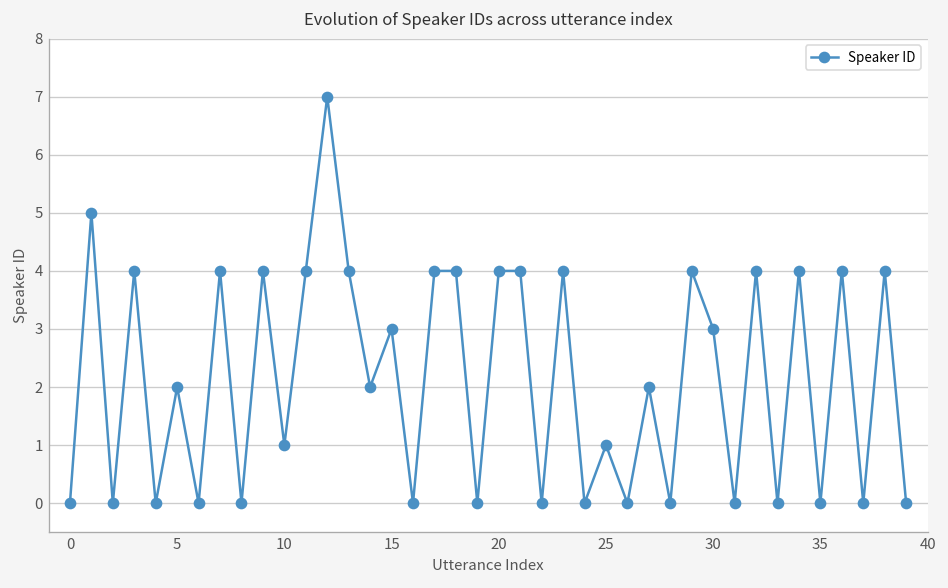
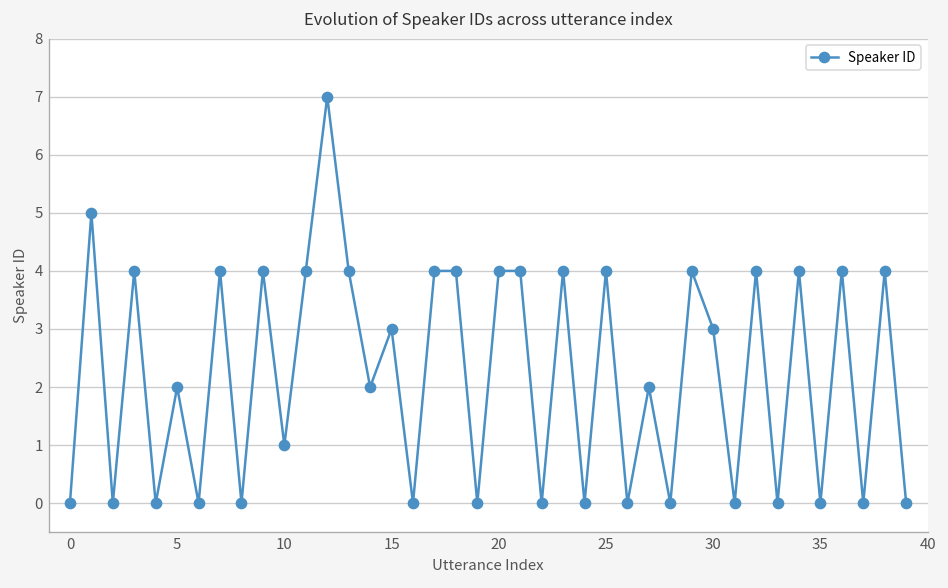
  {
    "0": 0,
    "5": 2,
    "10": 1,
    "15": 3,
    "20": 4,
-   "25": 1,
+   "25": 4,
    "30": 3,
    "35": 0
  }
